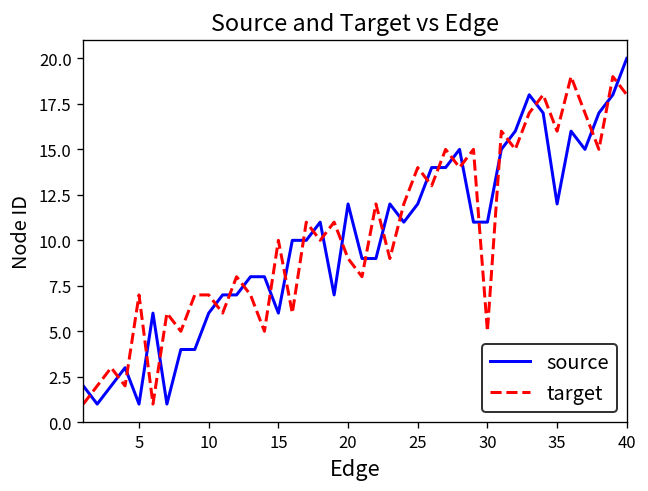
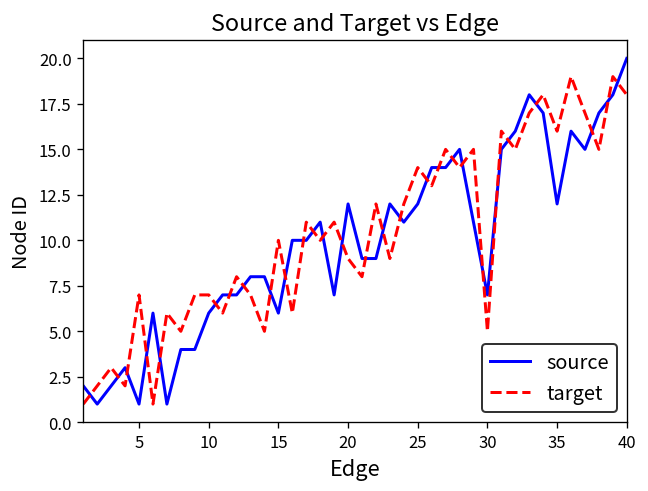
  {
    "source": {
      "5": 1,
      "10": 6,
      "15": 6,
      "20": 12,
      "25": 12,
-     "30": 11,
+     "30": 7,
      "35": 12,
      "40": 20
    },
    "target": {
      "5": 7,
      "10": 7,
      "15": 10,
      "20": 9,
      "25": 14,
      "30": 5,
      "35": 16,
      "40": 18
    }
  }
